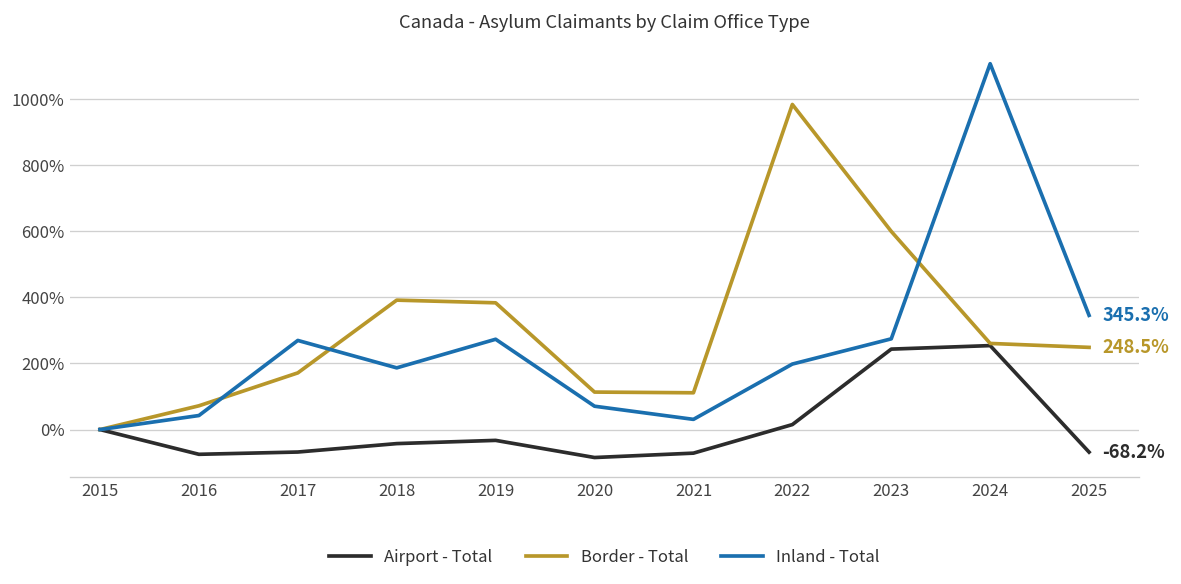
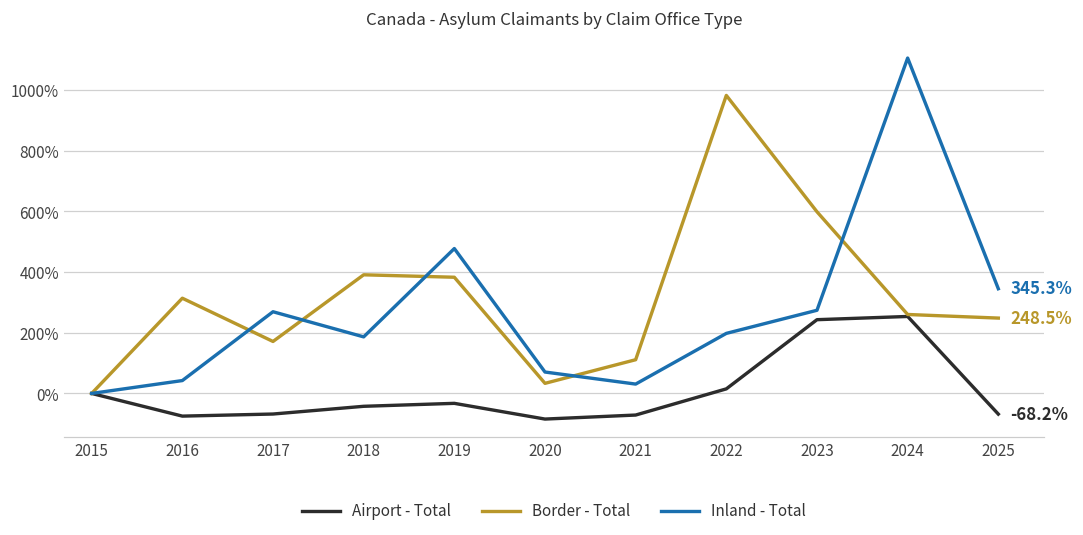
  {
    "Airport - Total": {
      "2025": "-68.2%"
    },
    "Border - Total": {
-     "2016": "70%",
+     "2016": "310%",
      "2017": "170%",
      "2018": "390%",
      "2019": "380%",
-     "2020": "110%",
+     "2020": "30%",
      "2021": "110%",
      "2022": "980%",
      "2023": "600%"
    },
    "Inland - Total": {
      "2016": "40%",
      "2017": "270%",
      "2018": "190%",
-     "2019": "270%",
+     "2019": "480%",
      "2020": "70%",
      "2021": "30%",
      "2022": "200%",
      "2023": "270%",
      "2024": "1110%"
    }
  }
